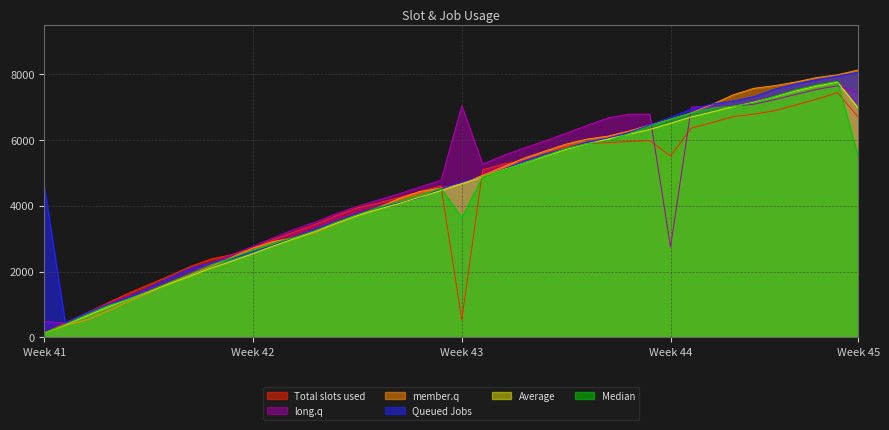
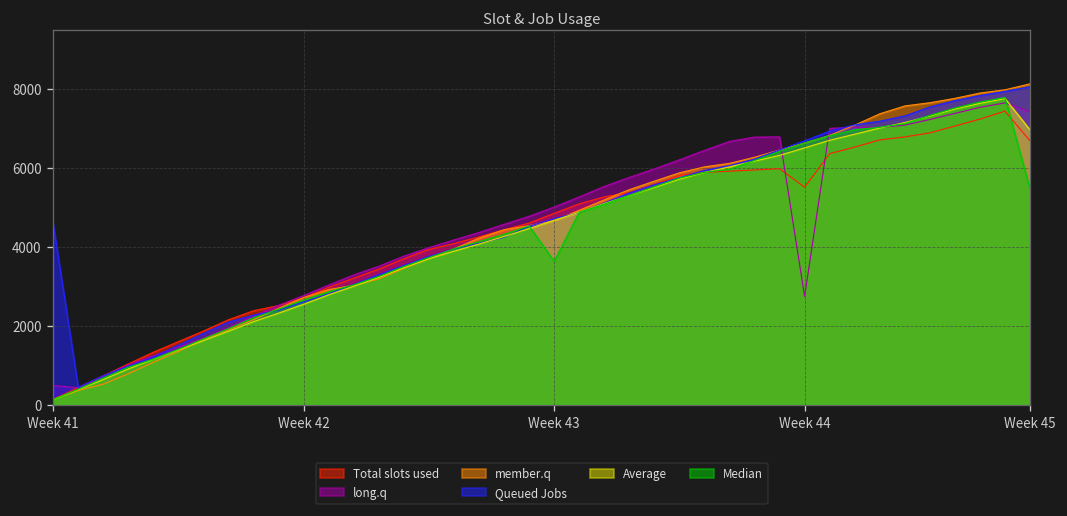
  {
    "Total slots used": {
-     "Week 43": 500,
+     "Week 43": 4900,
      "Week 44": 5500,
      "Week 45": 6700
    },
    "long.q": {
      "Week 41": 500,
-     "Week 43": 7000,
+     "Week 43": 5000,
      "Week 44": 2800,
      "Week 45": 7400
    },
    "Queued Jobs": {
      "Week 41": 4600
    },
    "Average": {
      "Week 44": 6500,
      "Week 45": 7000
    },
    "Median": {
      "Week 43": 3600,
      "Week 45": 5500
    }
  }
